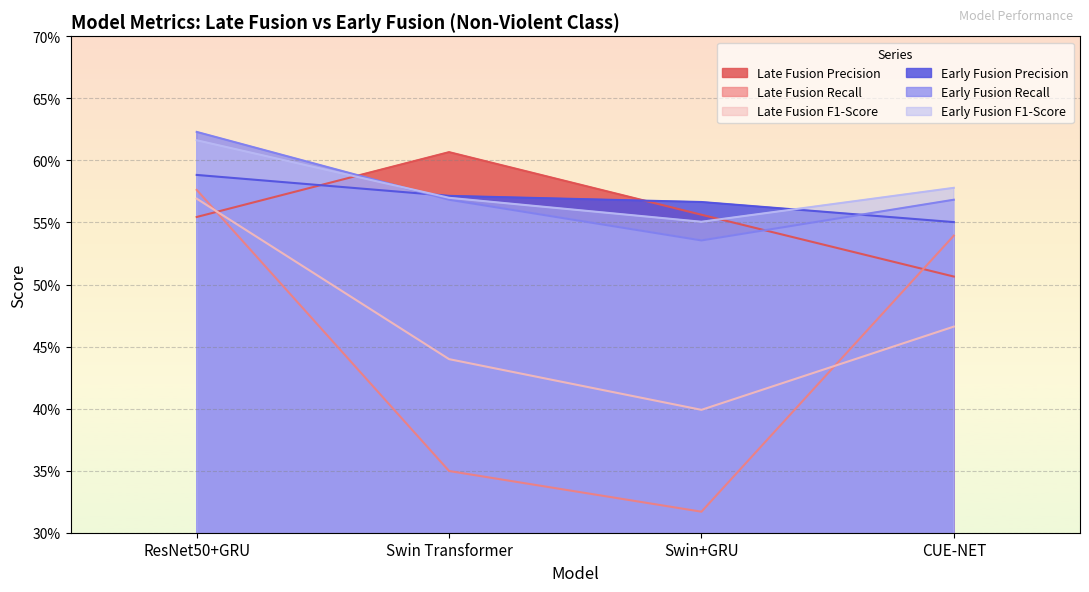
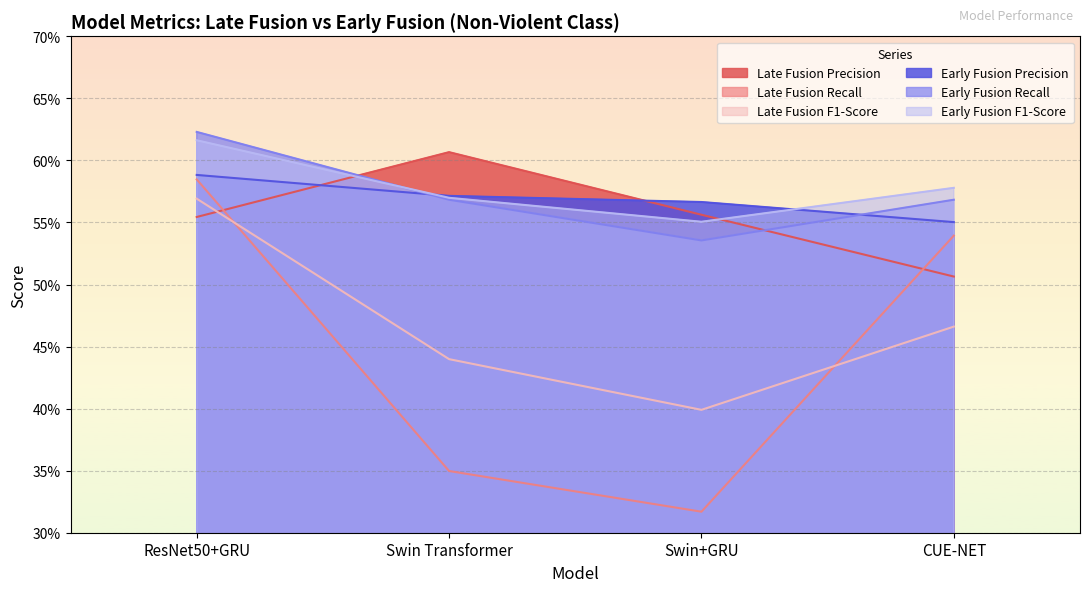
  {
    "Late Fusion Precision": {
      "ResNet50+GRU": "55.4%",
      "Swin Transformer": "60.7%",
      "Swin+GRU": "55.6%",
      "CUE-NET": "50.6%"
    },
    "Late Fusion Recall": {
-     "ResNet50+GRU": "57.6%",
+     "ResNet50+GRU": "58.5%",
      "Swin Transformer": "35.0%",
      "Swin+GRU": "31.7%",
      "CUE-NET": "53.9%"
    },
    "Late Fusion F1-Score": {
      "ResNet50+GRU": "56.9%",
      "Swin Transformer": "44.0%",
      "Swin+GRU": "39.9%",
      "CUE-NET": "46.6%"
    },
    "Early Fusion Precision": {
      "ResNet50+GRU": "58.8%",
      "Swin+GRU": "56.6%",
      "CUE-NET": "55.0%"
    },
    "Early Fusion Recall": {
      "ResNet50+GRU": "62.3%",
      "Swin+GRU": "53.6%",
      "CUE-NET": "56.8%"
    },
    "Early Fusion F1-Score": {
      "ResNet50+GRU": "61.6%",
      "Swin+GRU": "55.1%",
      "CUE-NET": "57.8%"
    }
  }
